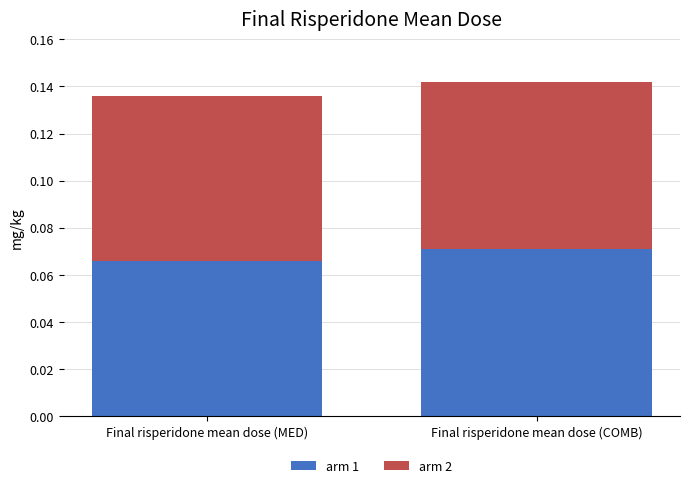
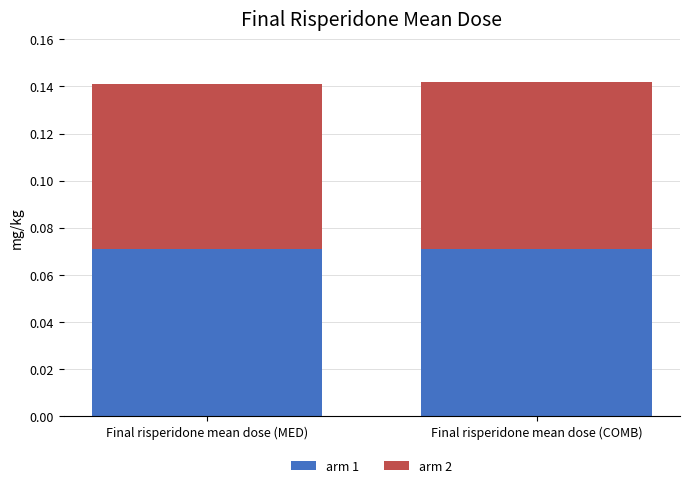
  {
    "arm 1": {
-     "Final risperidone mean dose (MED)": 0.066,
+     "Final risperidone mean dose (MED)": 0.071,
      "Final risperidone mean dose (COMB)": 0.071
    },
    "arm 2": {
      "Final risperidone mean dose (MED)": 0.070,
      "Final risperidone mean dose (COMB)": 0.071
    }
  }
